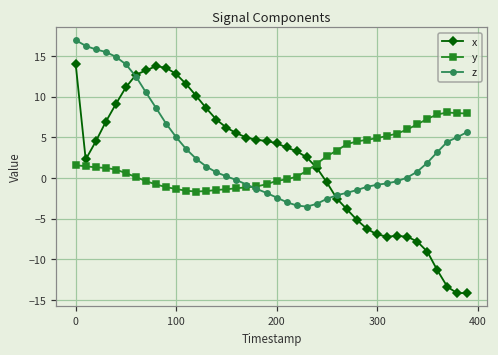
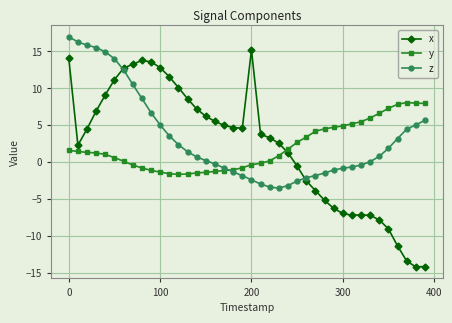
  {
    "x": {
      "0": 14,
      "100": 13,
-     "200": 4,
+     "200": 15,
      "300": -7
    }
  }
